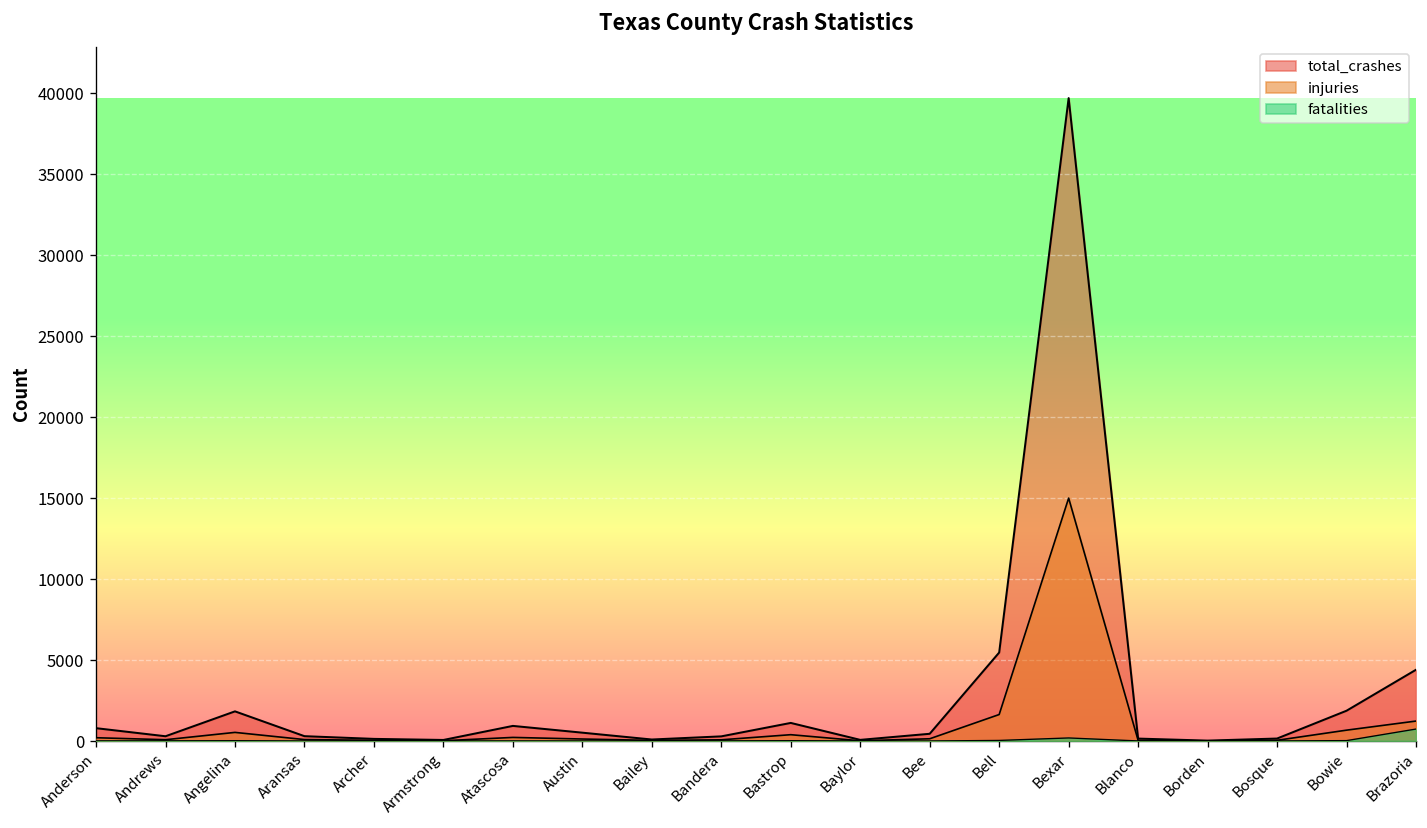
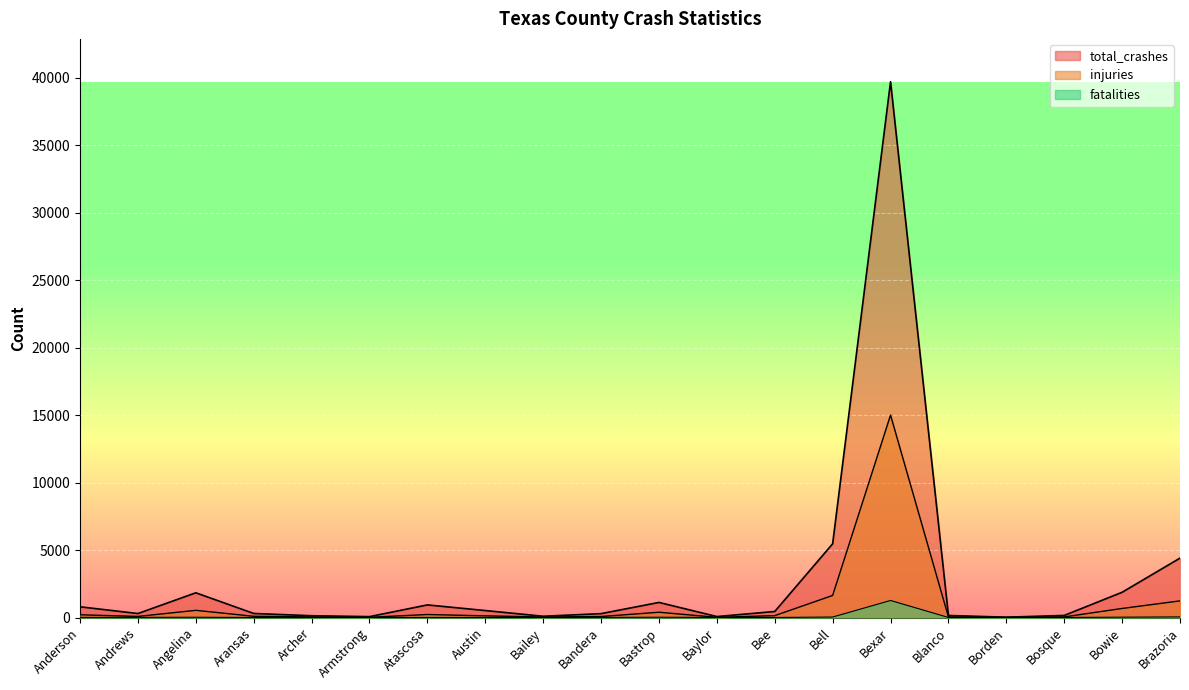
  {
    "fatalities": {
      "Anderson": 0,
      "Angelina": 0,
      "Atascosa": 0,
      "Bastrop": 0,
      "Bell": 0,
-     "Bexar": 200,
+     "Bexar": 1300,
      "Bowie": 0,
-     "Brazoria": 700
+     "Brazoria": 0
    }
  }
